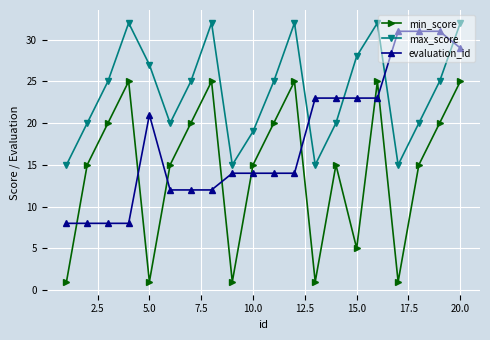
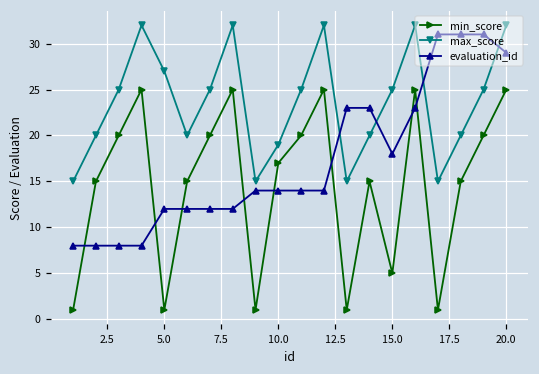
  {
    "min_score": {
      "5.0": 1,
-     "10.0": 15,
+     "10.0": 17,
      "15.0": 5,
      "20.0": 25
    },
    "max_score": {
      "5.0": 27,
      "10.0": 19,
-     "15.0": 28
+     "15.0": 25
    },
    "evaluation_id": {
-     "5.0": 21,
+     "5.0": 12,
      "10.0": 14,
-     "15.0": 23
+     "15.0": 18
    }
  }
